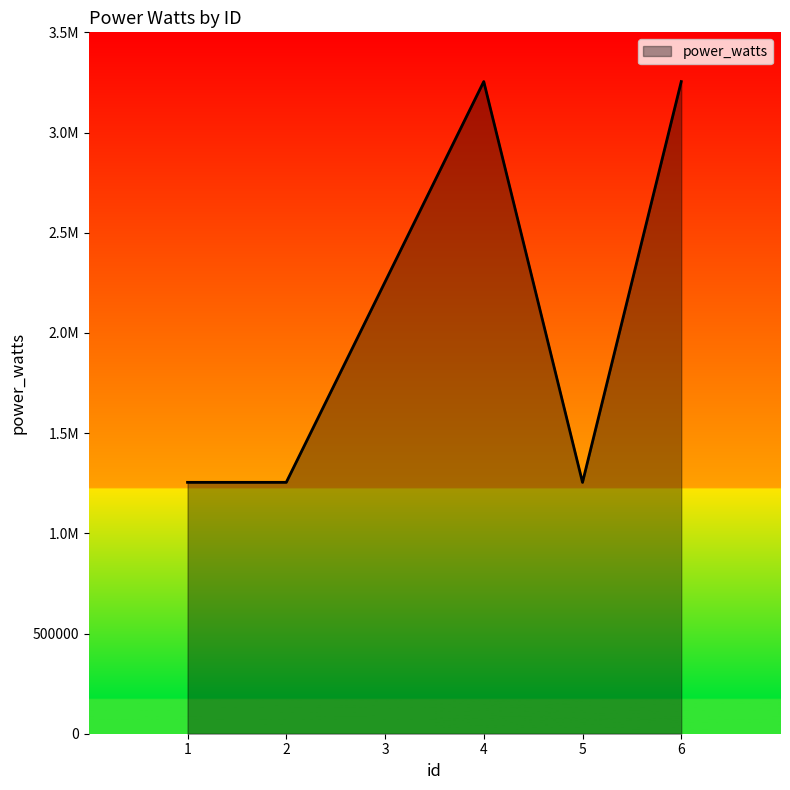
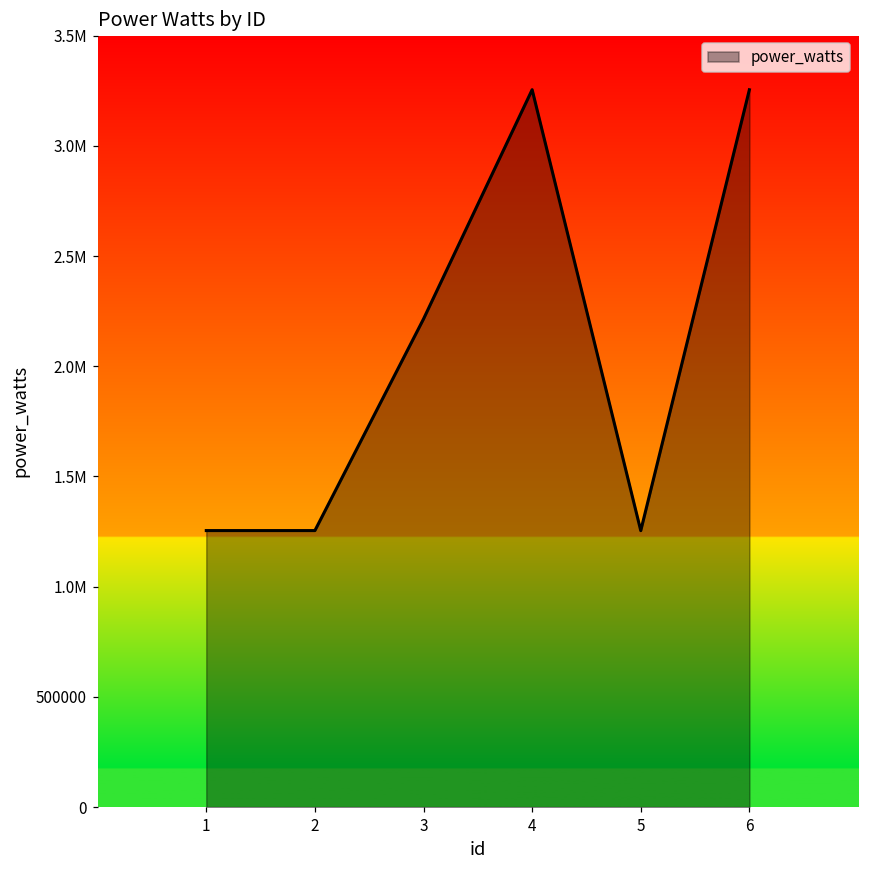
  {
    "1": 1250000,
    "2": 1250000,
-   "3": 2250000,
+   "3": 2210000,
    "4": 3250000,
    "5": 1250000,
    "6": 3250000
  }
